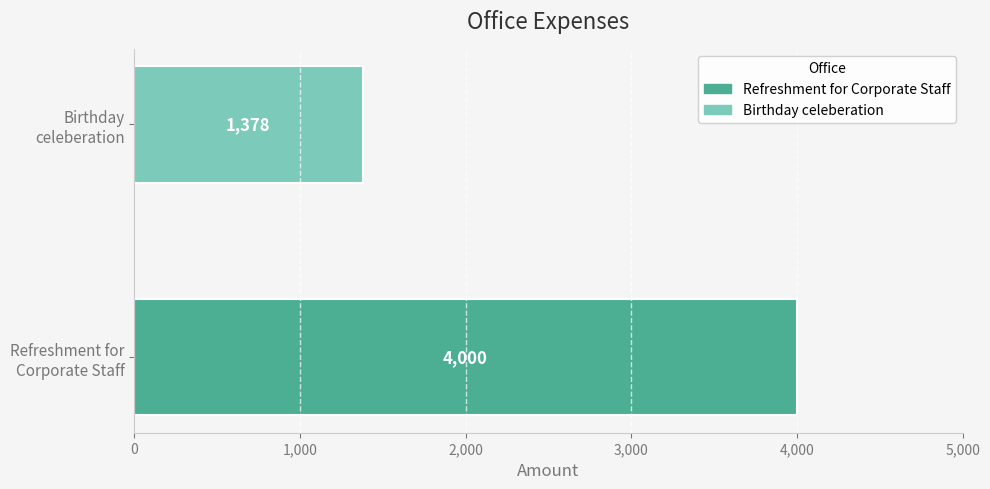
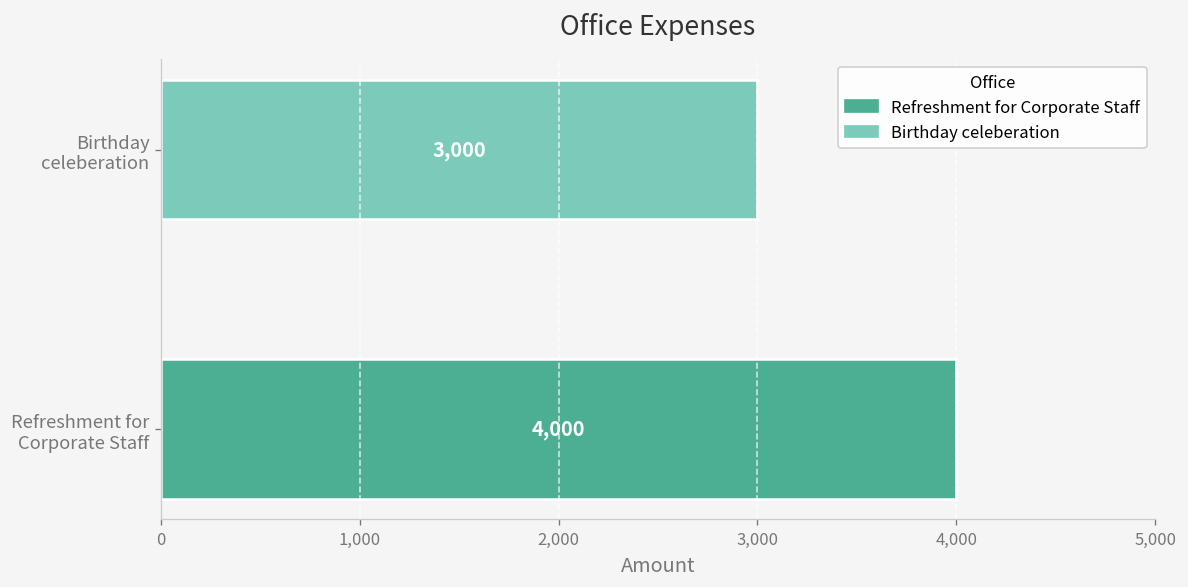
  {
-   "Birthday celeberation": "1,378",
+   "Birthday celeberation": "3,000",
    "Refreshment for Corporate Staff": "4,000"
  }
